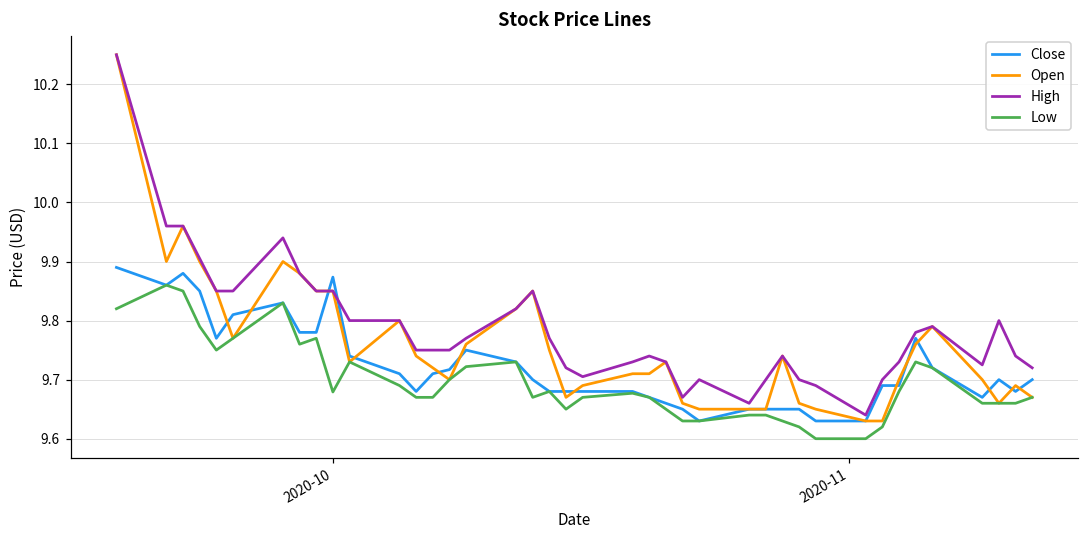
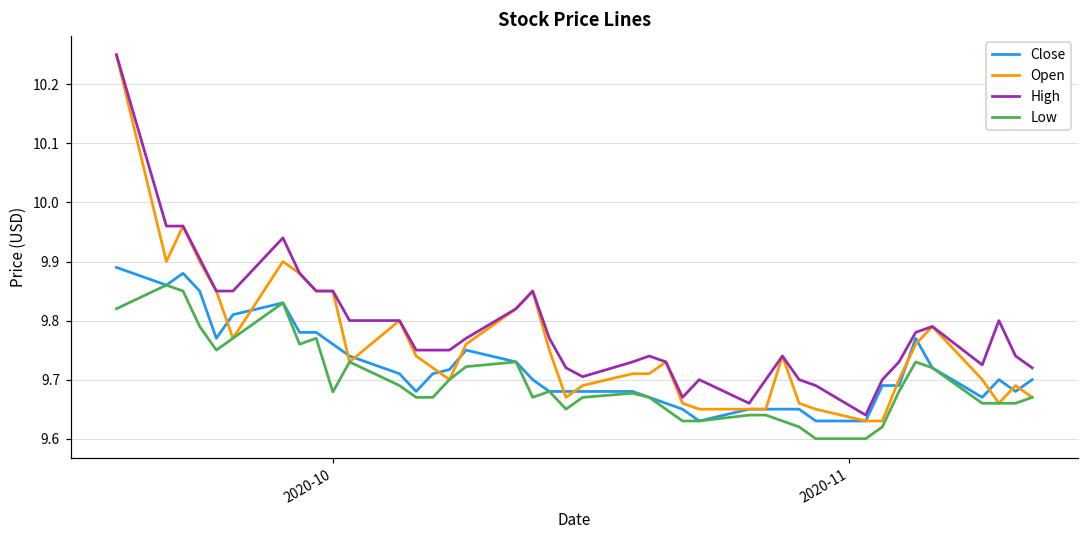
  {
    "Close": {
-     "2020-10": 9.87
+     "2020-10": 9.76
    },
    "Low": {
      "2020-10": 9.68
    }
  }
